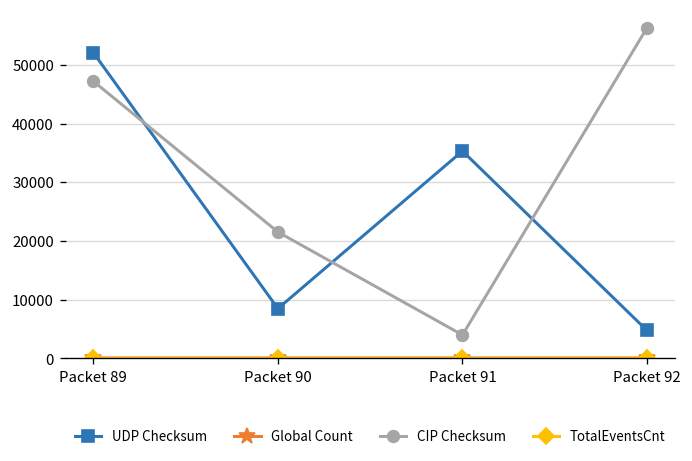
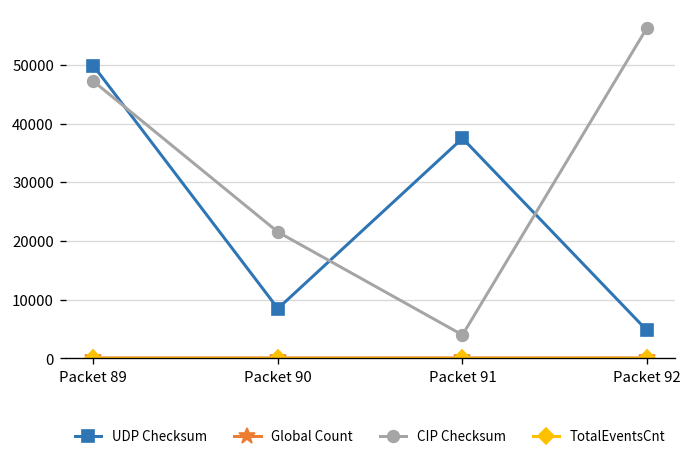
  {
    "UDP Checksum": {
-     "Packet 89": 52000,
+     "Packet 89": 50000,
      "Packet 90": 8000,
-     "Packet 91": 35000,
+     "Packet 91": 37000,
      "Packet 92": 5000
    },
    "TotalEventsCnt": {
      "Packet 89": 0,
      "Packet 90": 0,
      "Packet 91": 0,
      "Packet 92": 0
    },
    "CIP Checksum": {
      "Packet 89": 47000,
      "Packet 90": 22000,
      "Packet 91": 4000,
      "Packet 92": 56000
    }
  }
